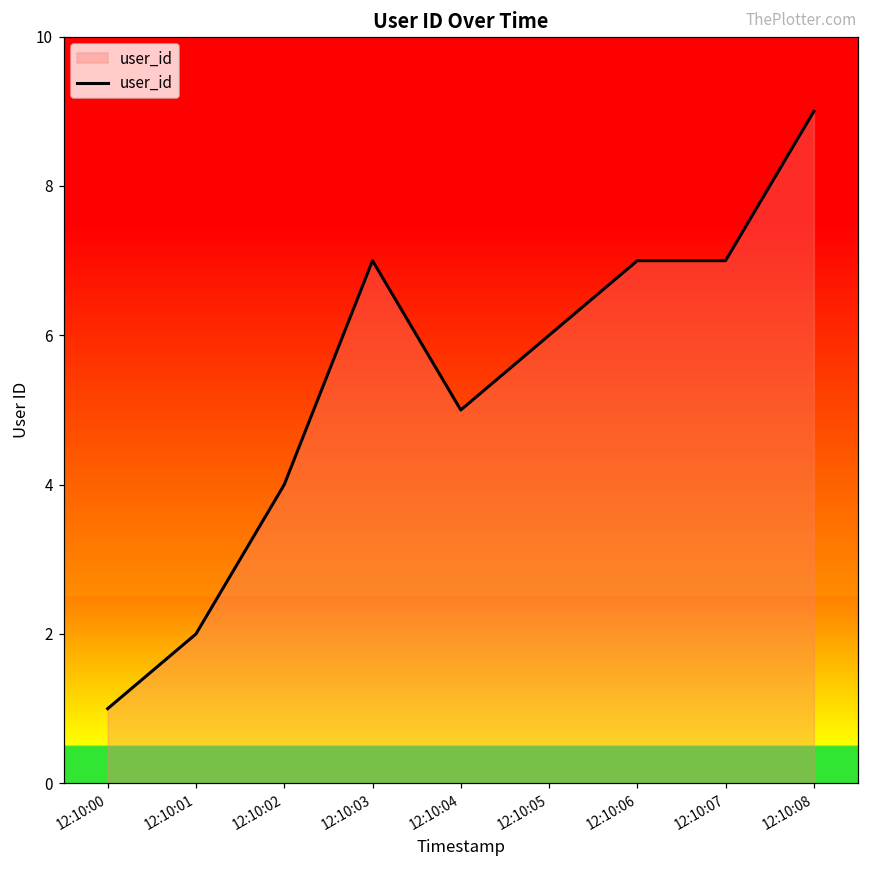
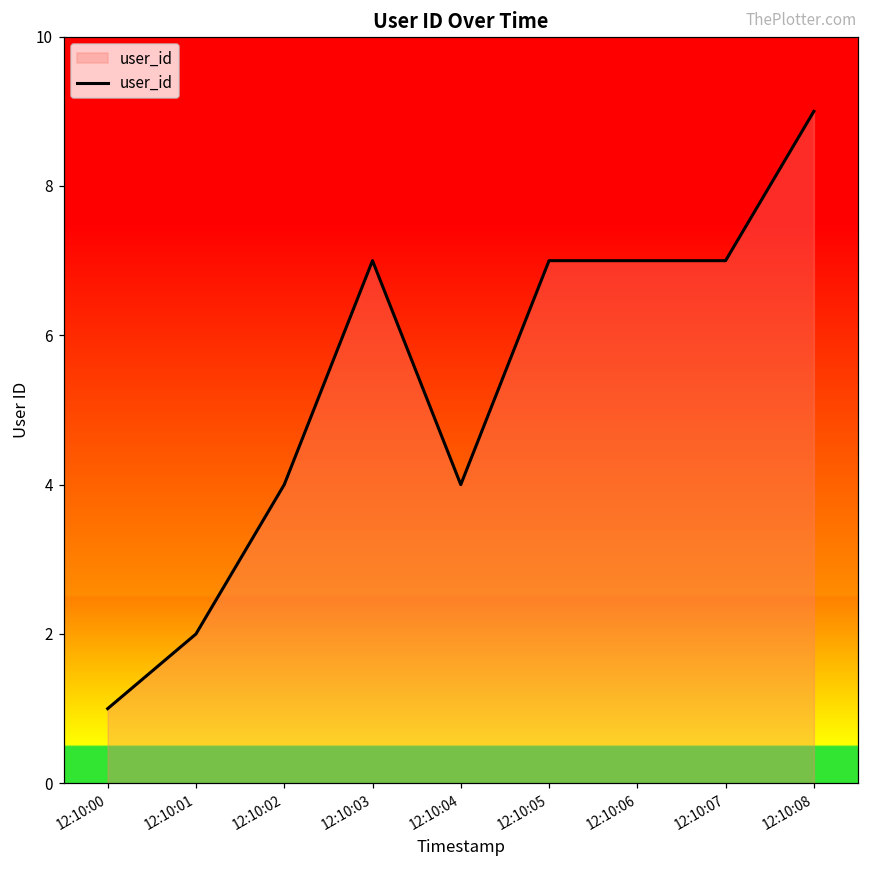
  {
    "12:10:00": 1,
    "12:10:01": 2,
    "12:10:02": 4,
    "12:10:03": 7,
-   "12:10:04": 5,
-   "12:10:05": 6,
+   "12:10:04": 4,
+   "12:10:05": 7,
    "12:10:06": 7,
    "12:10:07": 7,
    "12:10:08": 9
  }
